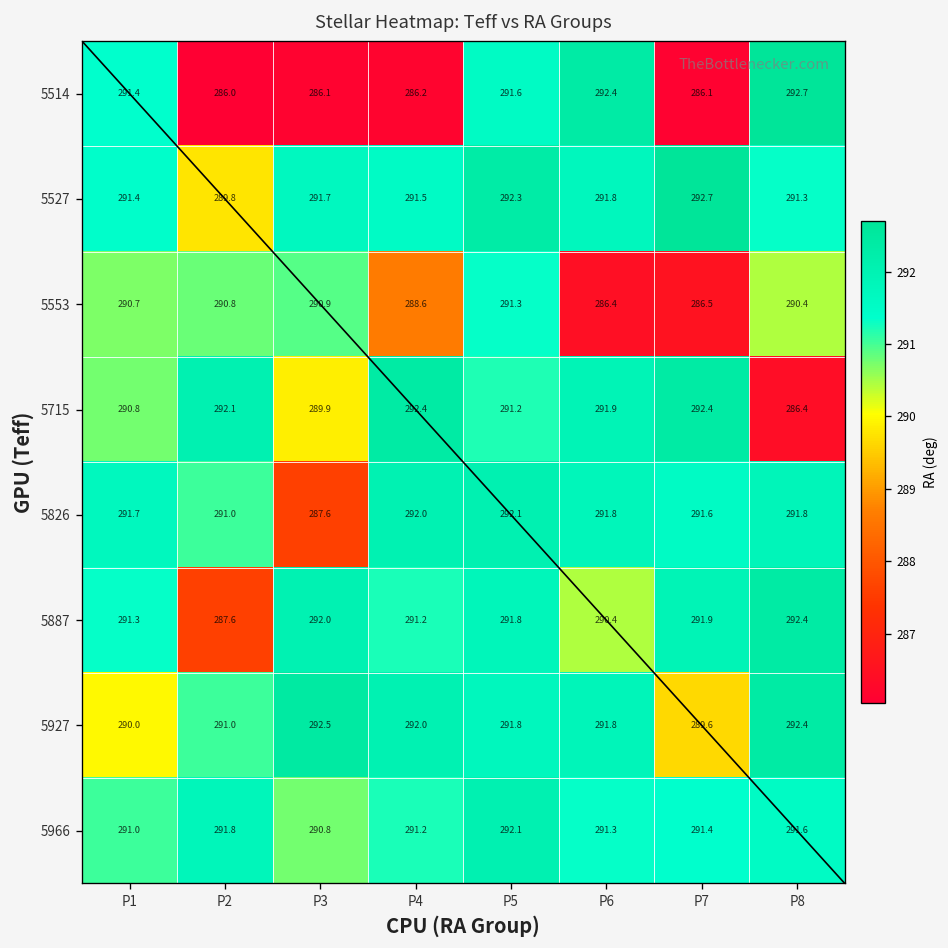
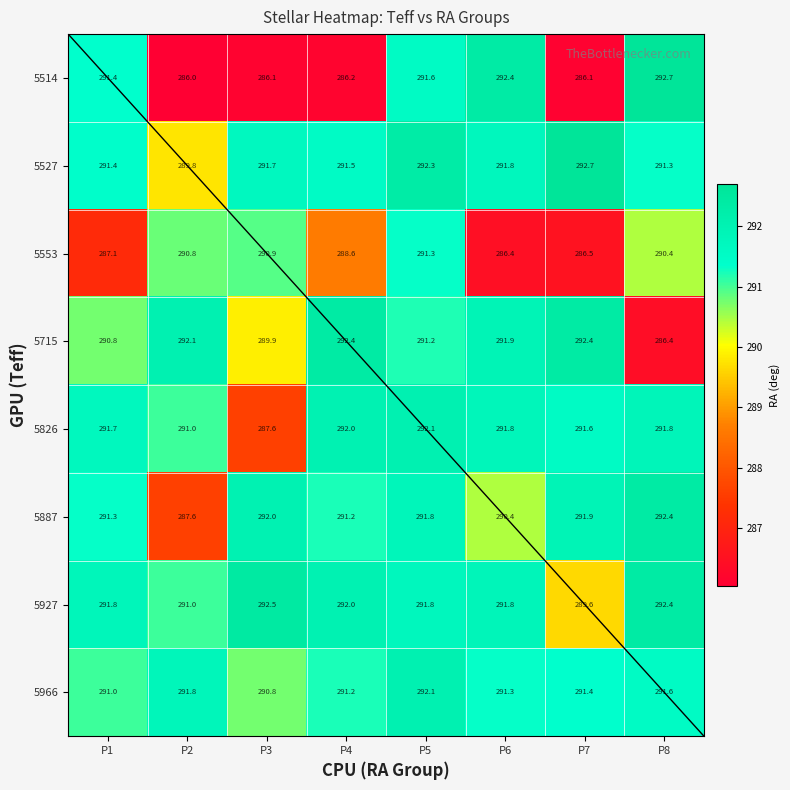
  {
    "5514": {
      "P1": 291.4,
      "P2": 286.0,
      "P3": 286.1,
      "P4": 286.2,
      "P5": 291.6,
      "P6": 292.4,
      "P7": 286.1
    },
    "5527": {
      "P1": 291.4,
      "P2": 289.8,
      "P3": 291.7,
      "P4": 291.5,
      "P5": 292.3,
      "P6": 291.8,
      "P7": 292.7,
      "P8": 291.3
    },
    "5553": {
-     "P1": 290.7,
+     "P1": 287.1,
      "P2": 290.8,
      "P3": 290.9,
      "P4": 288.6,
      "P5": 291.3,
      "P6": 286.4,
      "P7": 286.5,
      "P8": 290.4
    },
    "5715": {
      "P1": 290.8,
      "P2": 292.1,
      "P3": 289.9,
      "P4": 292.4,
      "P5": 291.2,
      "P6": 291.9,
      "P7": 292.4,
      "P8": 286.4
    },
    "5826": {
      "P1": 291.7,
      "P2": 291.0,
      "P3": 287.6,
      "P4": 292.0,
      "P5": 292.1,
      "P6": 291.8,
      "P7": 291.6,
      "P8": 291.8
    },
    "5887": {
      "P1": 291.3,
      "P2": 287.6,
      "P3": 292.0,
      "P4": 291.2,
      "P5": 291.8,
      "P6": 290.4,
      "P7": 291.9,
      "P8": 292.4
    },
    "5927": {
-     "P1": 290.0,
+     "P1": 291.8,
      "P2": 291.0,
      "P3": 292.5,
      "P4": 292.0,
      "P5": 291.8,
      "P6": 291.8,
      "P7": 289.6,
      "P8": 292.4
    },
    "5966": {
      "P1": 291.0,
      "P2": 291.8,
      "P3": 290.8,
      "P4": 291.2,
      "P5": 292.1,
      "P6": 291.3,
      "P7": 291.4,
      "P8": 291.6
    }
  }
